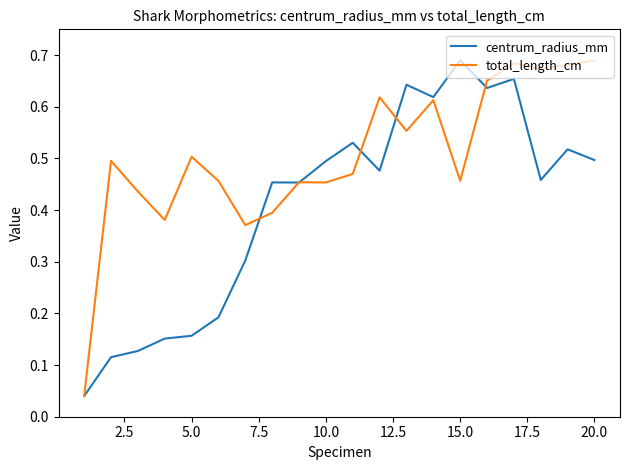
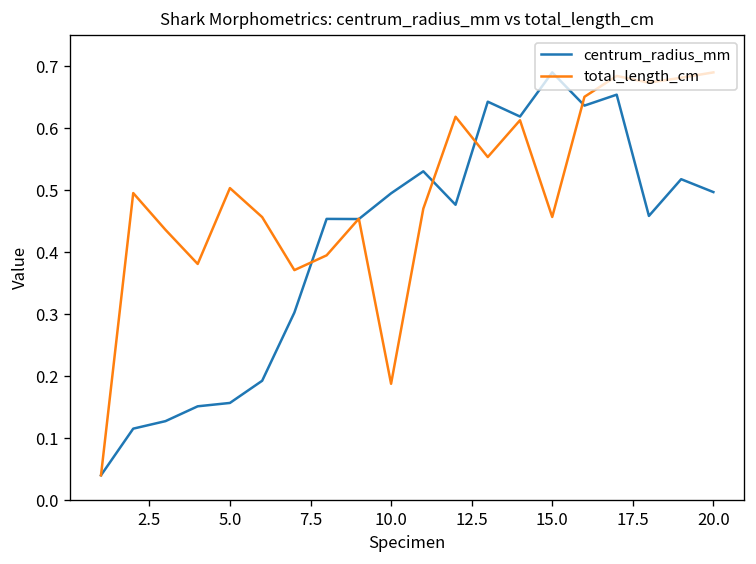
  {
    "centrum_radius_mm": {
      "5.0": 0.16,
      "10.0": 0.49,
      "20.0": 0.50
    },
    "total_length_cm": {
      "5.0": 0.50,
-     "10.0": 0.45,
+     "10.0": 0.19,
      "15.0": 0.46
    }
  }
